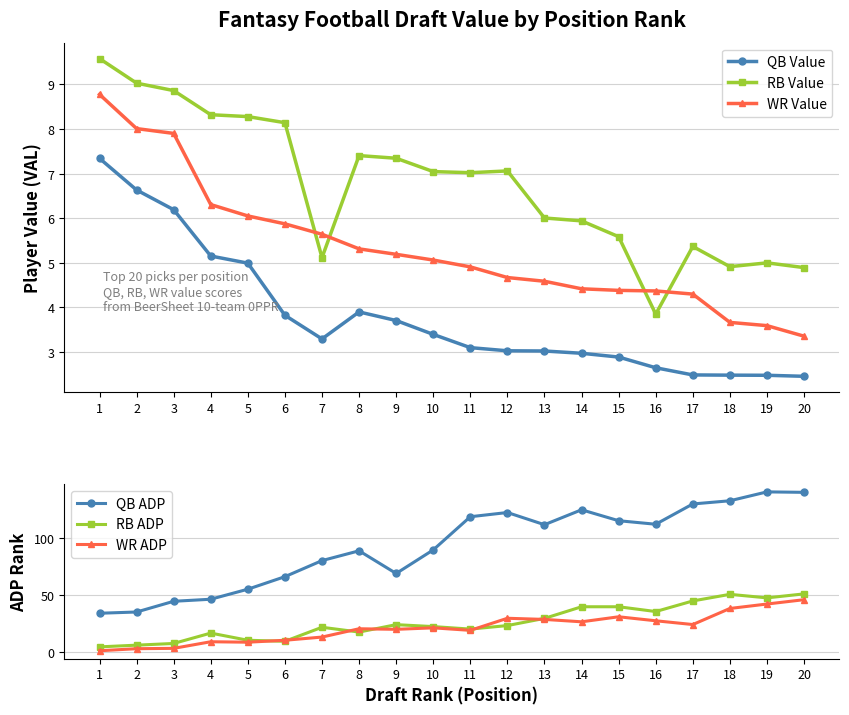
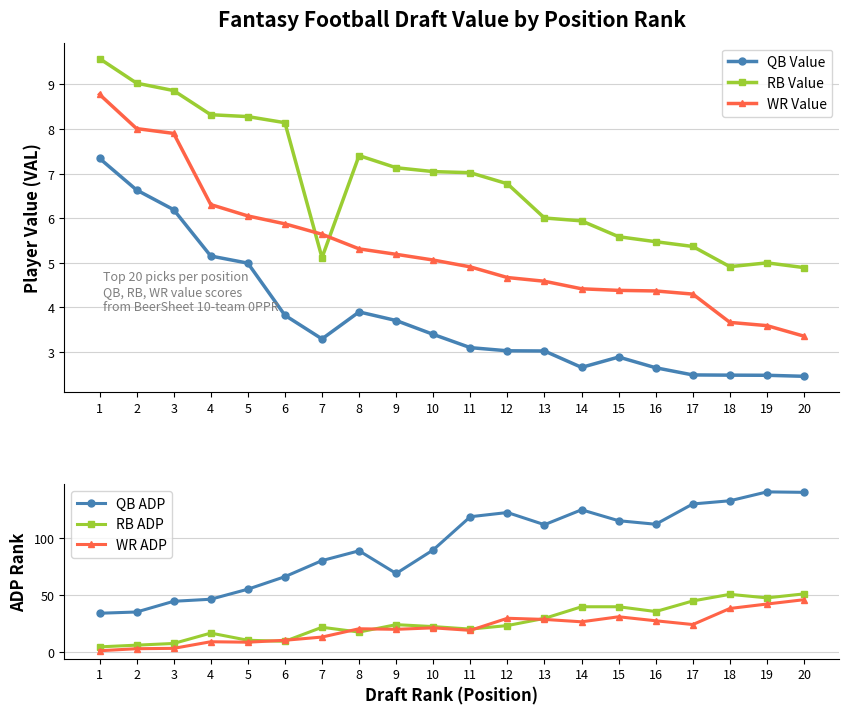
  {
    "Fantasy Football Draft Value by Position Rank": {
      "QB Value": {
        "1": 7.3,
        "2": 6.6,
        "3": 6.2,
        "4": 5.1,
        "7": 3.3,
        "8": 3.9,
        "9": 3.7,
        "10": 3.4,
        "11": 3.1,
        "12": 3.0,
        "13": 3.0,
-       "14": 3.0,
+       "14": 2.6,
        "15": 2.9,
        "16": 2.6,
        "17": 2.5,
        "18": 2.5,
        "19": 2.5,
        "20": 2.4
      },
      "RB Value": {
        "1": 9.6,
        "2": 9.0,
        "3": 8.9,
        "4": 8.3,
        "5": 8.3,
        "6": 8.1,
        "7": 5.1,
        "8": 7.4,
-       "9": 7.3,
+       "9": 7.1,
        "10": 7.0,
        "11": 7.0,
-       "12": 7.1,
+       "12": 6.8,
        "13": 6.0,
        "14": 5.9,
        "15": 5.6,
-       "16": 3.8,
+       "16": 5.5,
        "17": 5.4,
        "18": 4.9,
        "19": 5.0,
        "20": 4.9
      },
      "WR Value": {
        "1": 8.8,
        "2": 8.0,
        "3": 7.9,
        "4": 6.3,
        "5": 6.0,
        "6": 5.9,
        "7": 5.6,
        "8": 5.3,
        "9": 5.2,
        "10": 5.1,
        "11": 4.9,
        "12": 4.7,
        "13": 4.6,
        "14": 4.4,
        "15": 4.4,
        "16": 4.4,
        "17": 4.3,
        "18": 3.7,
        "19": 3.6,
        "20": 3.3
      }
    }
  }
